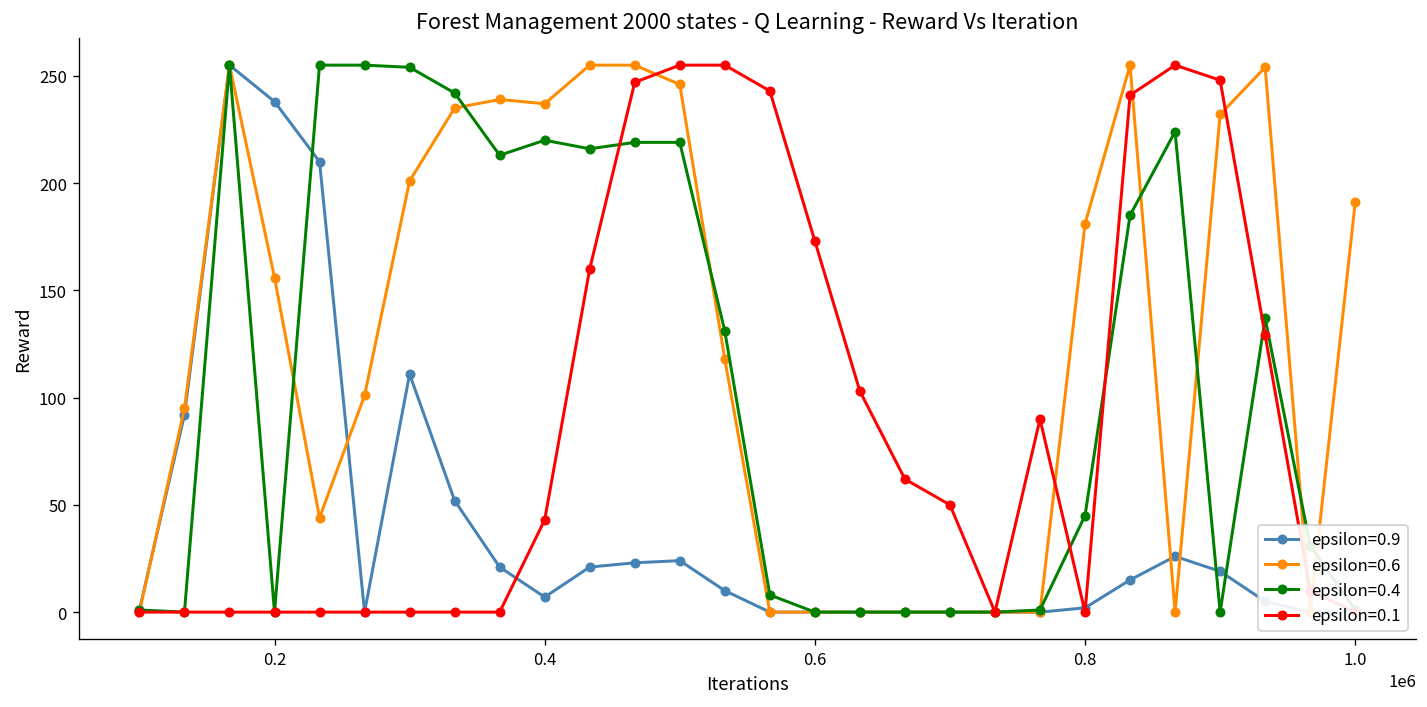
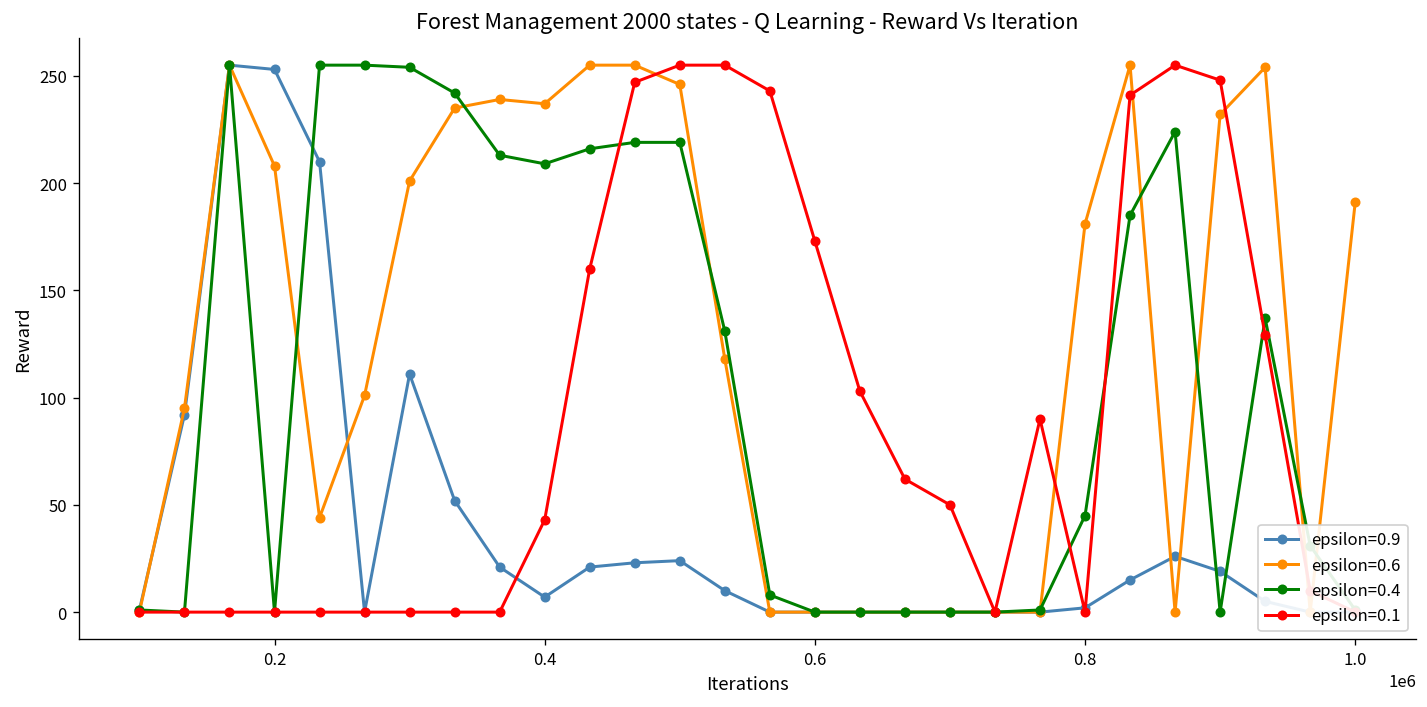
  {
    "epsilon=0.9": {
-     "0.2": 238,
+     "0.2": 253,
      "0.4": 7,
      "0.8": 2
    },
    "epsilon=0.6": {
-     "0.2": 156,
+     "0.2": 208,
      "0.4": 237,
      "0.8": 181,
      "1.0": 191
    },
    "epsilon=0.4": {
-     "0.4": 220,
+     "0.4": 209,
      "0.8": 45
    },
    "epsilon=0.1": {
      "0.4": 43,
      "0.6": 173,
      "0.8": 0
    }
  }
